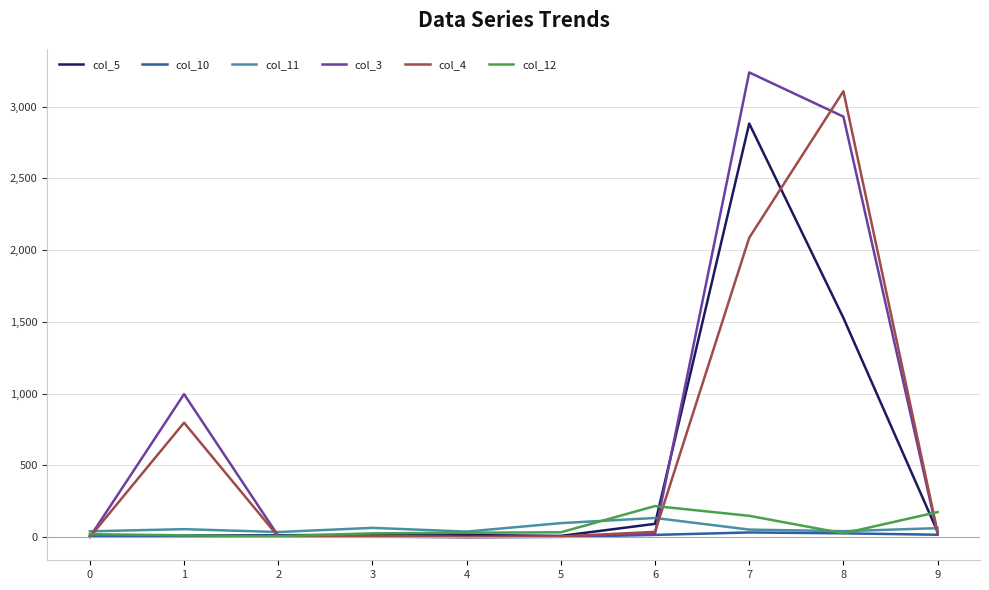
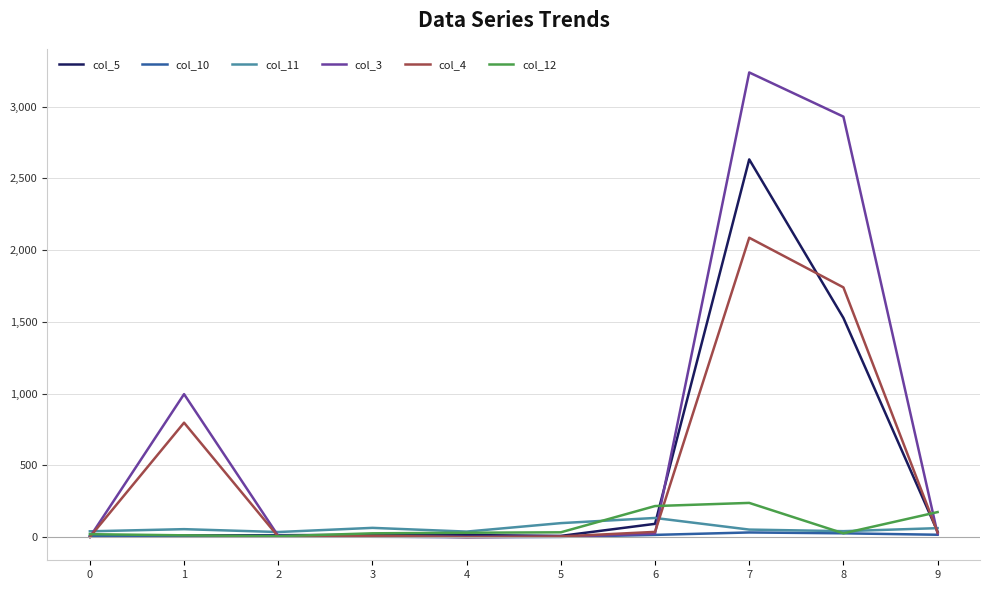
  {
    "col_5": {
      "6": "90",
-     "7": "2,880",
+     "7": "2,630",
      "8": "1,530"
    },
    "col_3": {
      "1": "1,000",
      "7": "3,240",
      "8": "2,930"
    },
    "col_4": {
      "1": "800",
      "7": "2,090",
-     "8": "3,110"
+     "8": "1,740"
    },
    "col_12": {
      "5": "30",
      "6": "220",
-     "7": "150",
+     "7": "240",
      "9": "170"
    }
  }
